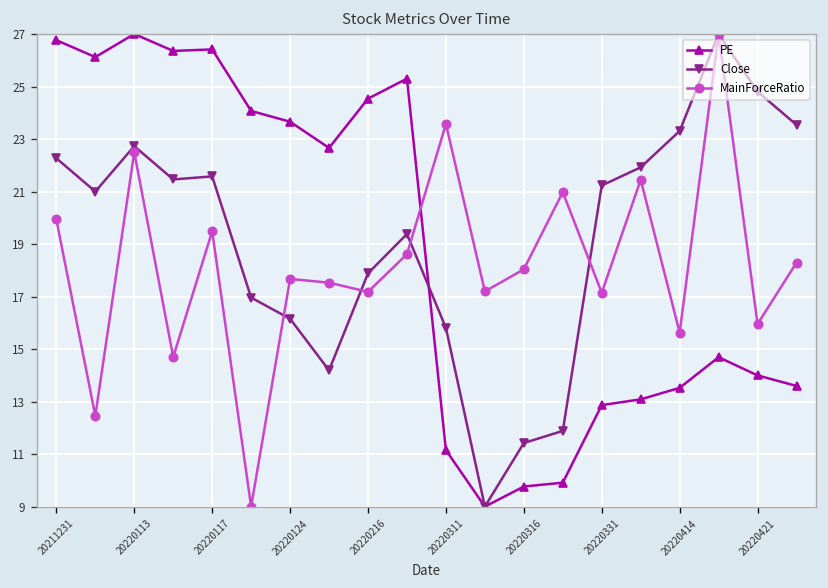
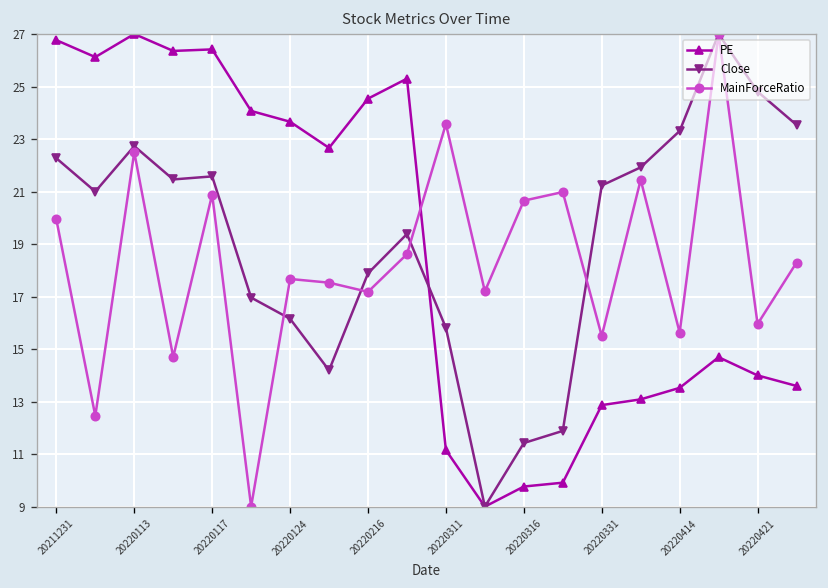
  {
    "MainForceRatio": {
      "20211231": 19.9,
      "20220113": 22.5,
-     "20220117": 19.5,
+     "20220117": 20.9,
      "20220124": 17.7,
      "20220216": 17.2,
      "20220311": 23.6,
-     "20220316": 18.0,
-     "20220331": 17.1,
+     "20220316": 20.7,
+     "20220331": 15.5,
      "20220414": 15.6,
      "20220421": 16.0
    }
  }
